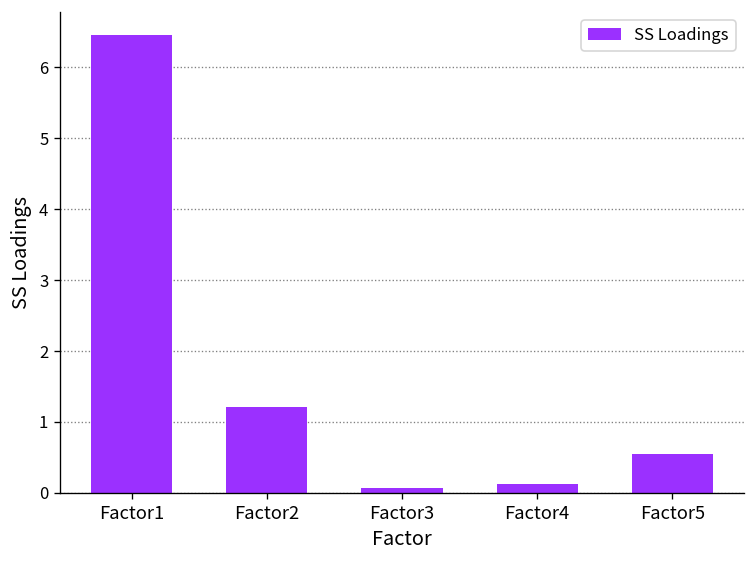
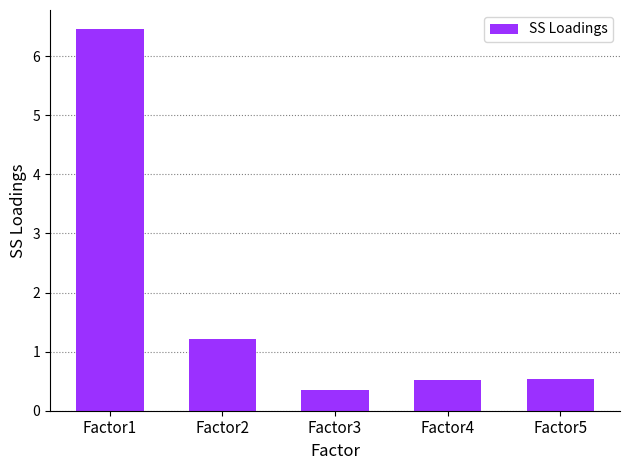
  {
    "Factor1": 6.5,
    "Factor2": 1.2,
-   "Factor3": 0.1,
-   "Factor4": 0.1,
+   "Factor3": 0.3,
+   "Factor4": 0.5,
    "Factor5": 0.5
  }
